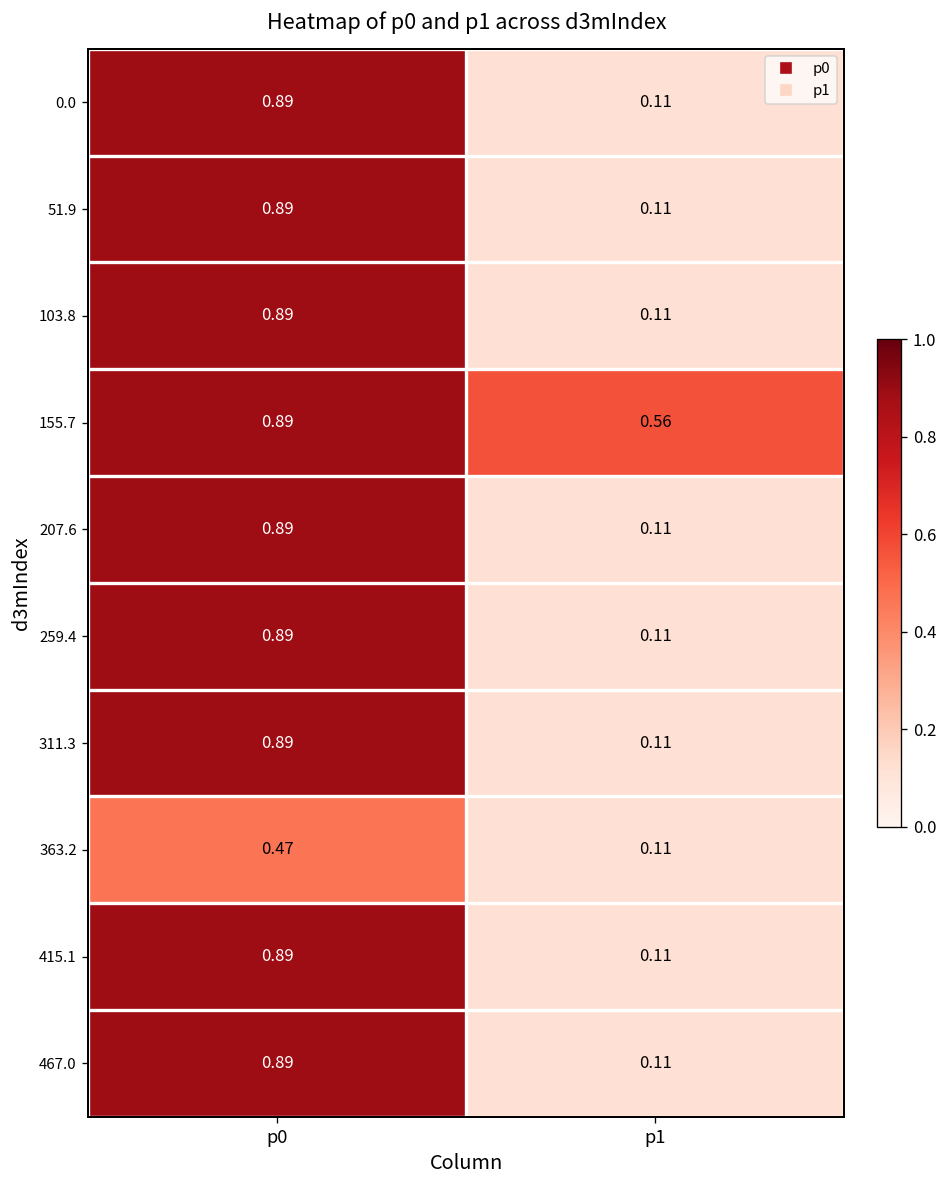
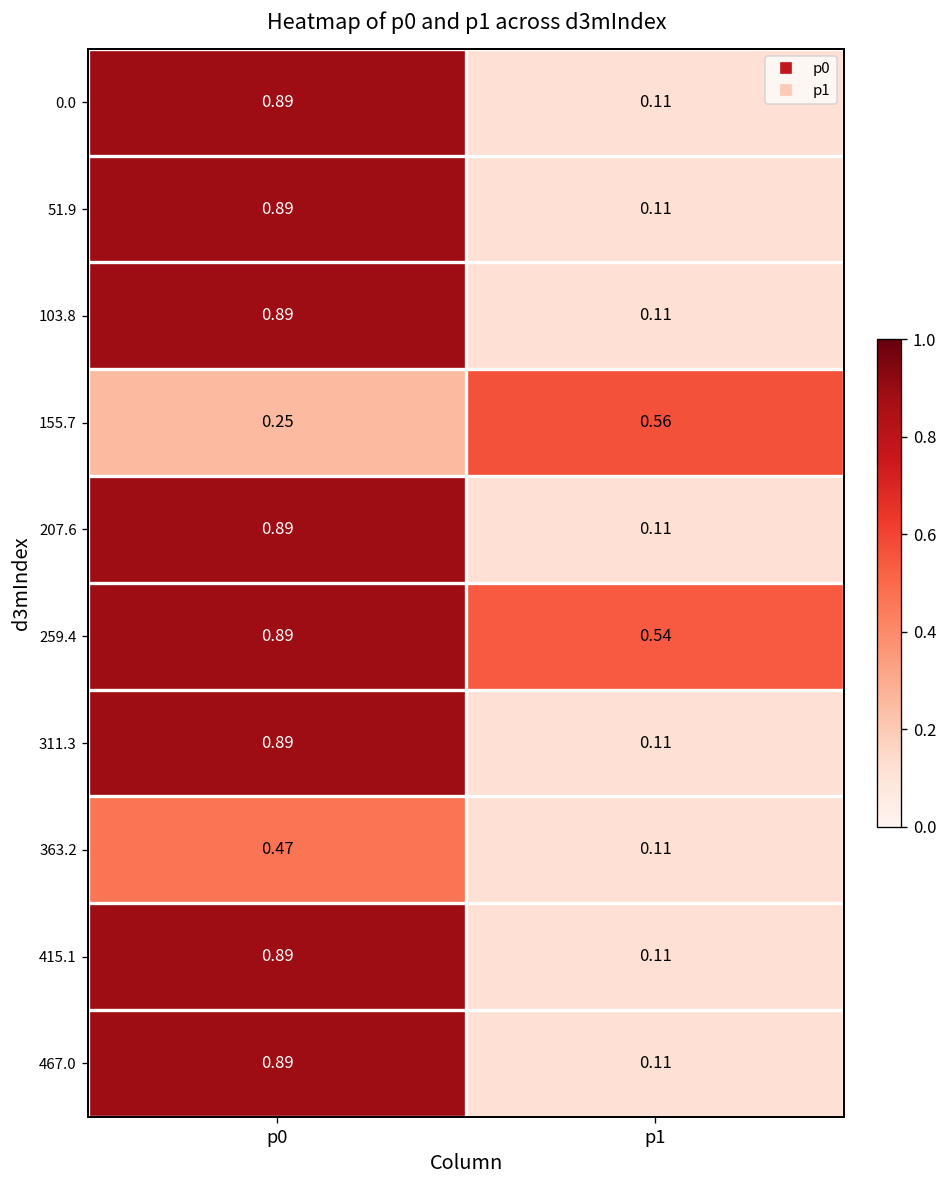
  {
    "0.0": {
      "p0": 0.89,
      "p1": 0.11
    },
    "51.9": {
      "p0": 0.89,
      "p1": 0.11
    },
    "103.8": {
      "p0": 0.89,
      "p1": 0.11
    },
    "155.7": {
-     "p0": 0.89,
+     "p0": 0.25,
      "p1": 0.56
    },
    "207.6": {
      "p0": 0.89,
      "p1": 0.11
    },
    "259.4": {
      "p0": 0.89,
-     "p1": 0.11
+     "p1": 0.54
    },
    "311.3": {
      "p0": 0.89,
      "p1": 0.11
    },
    "363.2": {
      "p0": 0.47,
      "p1": 0.11
    },
    "415.1": {
      "p0": 0.89,
      "p1": 0.11
    },
    "467.0": {
      "p0": 0.89,
      "p1": 0.11
    }
  }
